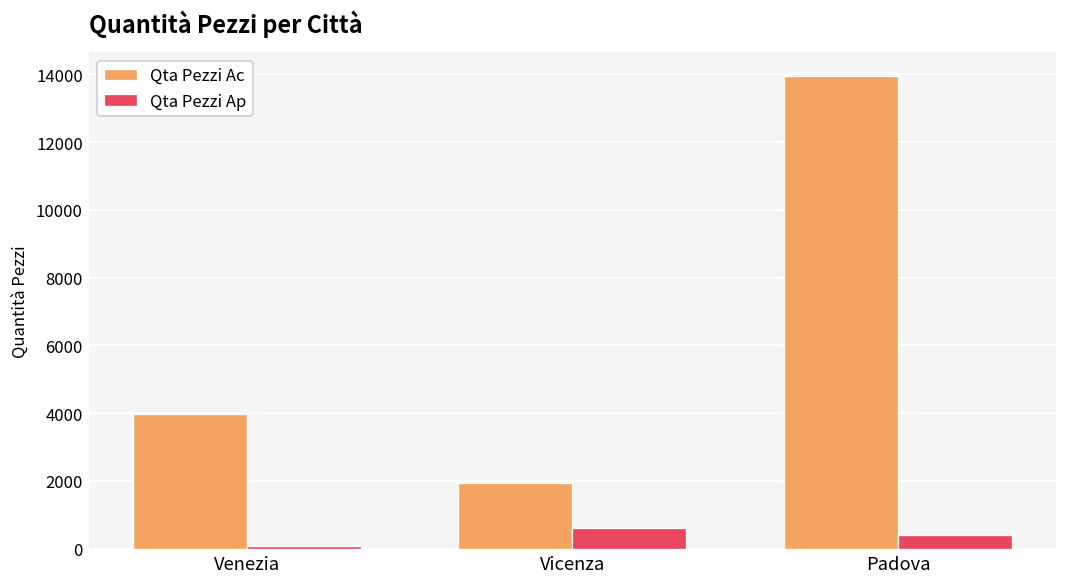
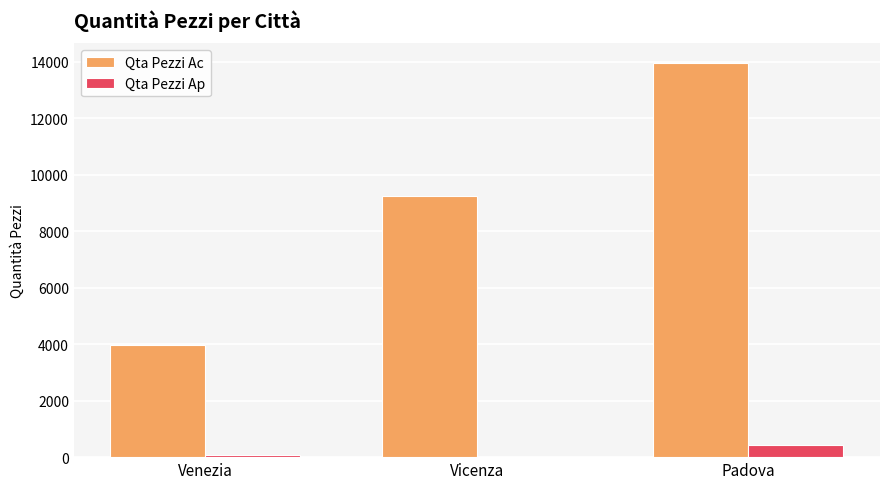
  {
    "Qta Pezzi Ac": {
      "Venezia": 4000,
-     "Vicenza": 1900,
+     "Vicenza": 9300,
      "Padova": 14000
    },
    "Qta Pezzi Ap": {
-     "Vicenza": 600,
+     "Vicenza": 0,
      "Padova": 400
    }
  }
